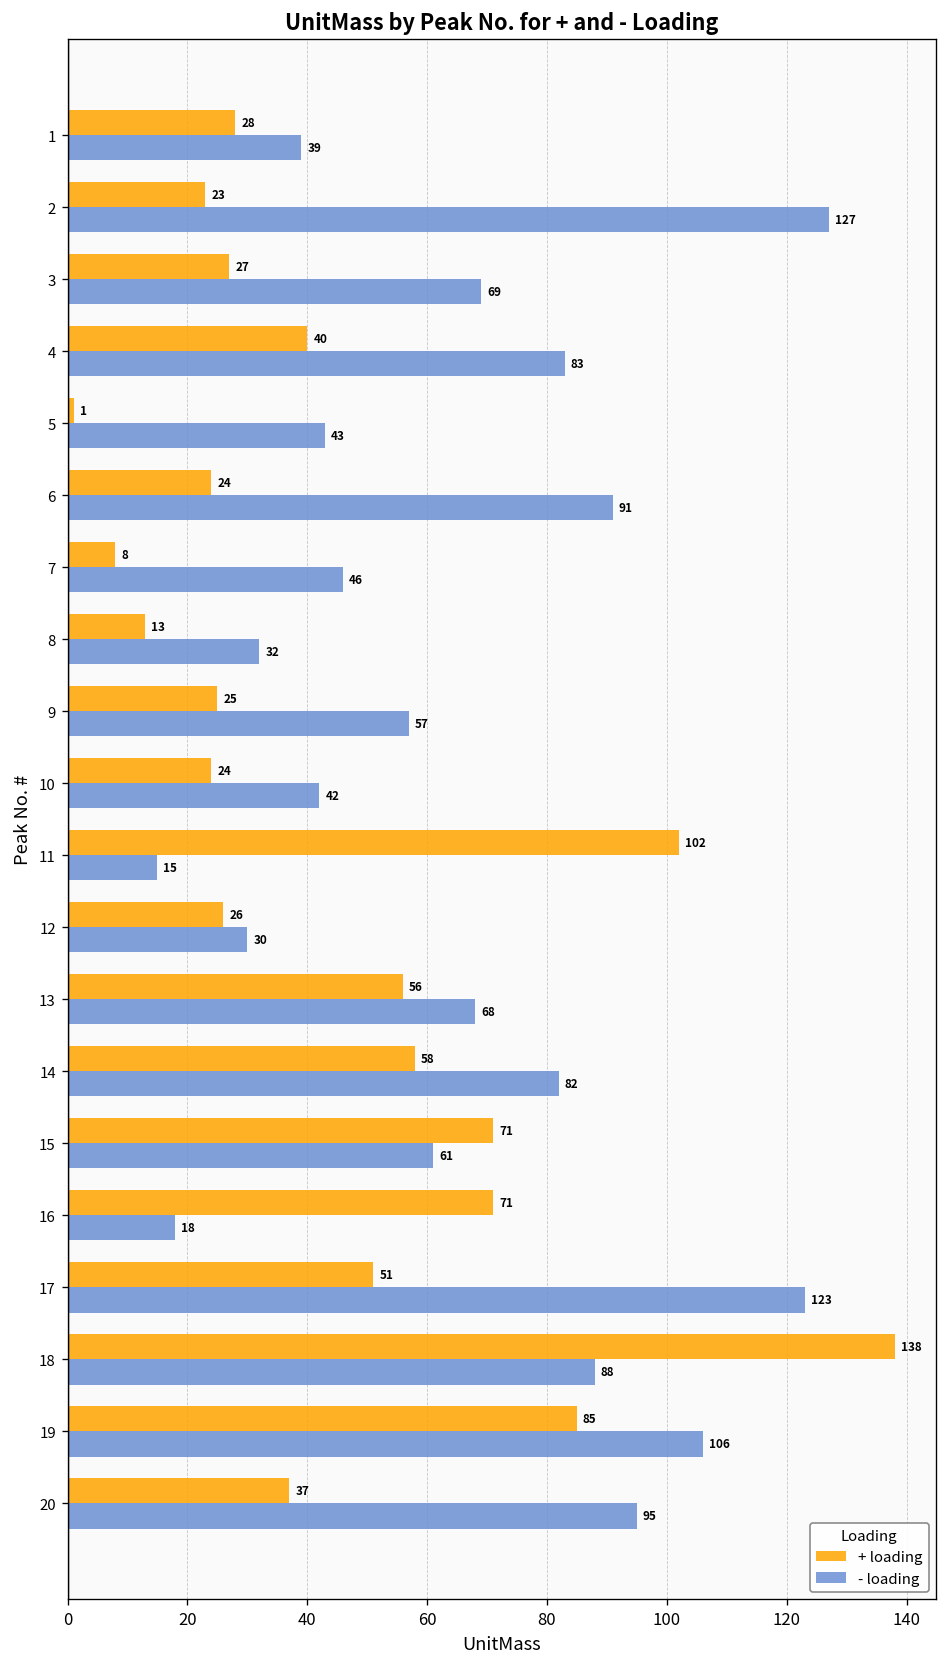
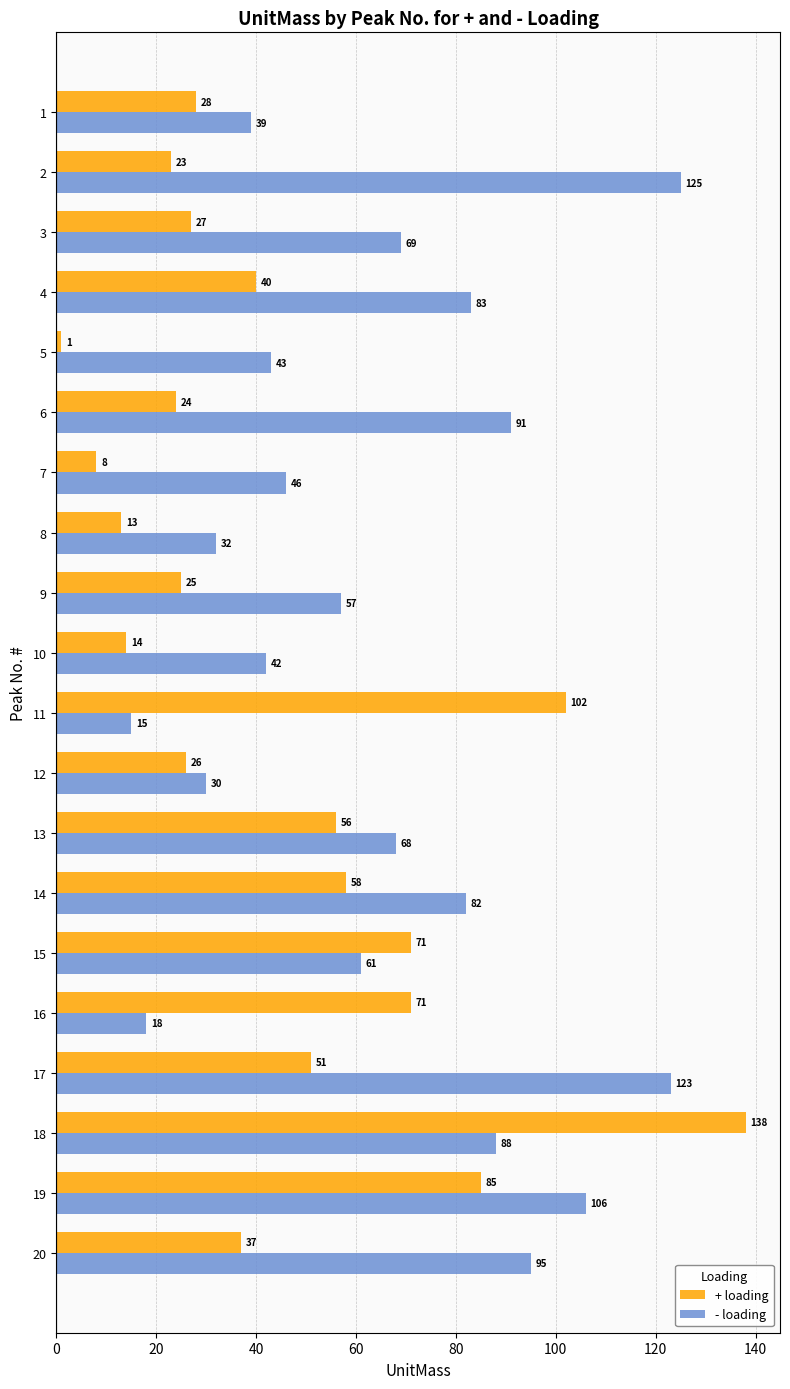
  {
    "+ loading": {
      "1": 28,
      "2": 23,
      "3": 27,
      "4": 40,
      "5": 1,
      "6": 24,
      "7": 8,
      "8": 13,
      "9": 25,
-     "10": 24,
+     "10": 14,
      "11": 102,
      "12": 26,
      "13": 56,
      "14": 58,
      "15": 71,
      "16": 71,
      "17": 51,
      "18": 138,
      "19": 85,
      "20": 37
    },
    "- loading": {
      "1": 39,
-     "2": 127,
+     "2": 125,
      "3": 69,
      "4": 83,
      "5": 43,
      "6": 91,
      "7": 46,
      "8": 32,
      "9": 57,
      "10": 42,
      "11": 15,
      "12": 30,
      "13": 68,
      "14": 82,
      "15": 61,
      "16": 18,
      "17": 123,
      "18": 88,
      "19": 106,
      "20": 95
    }
  }
